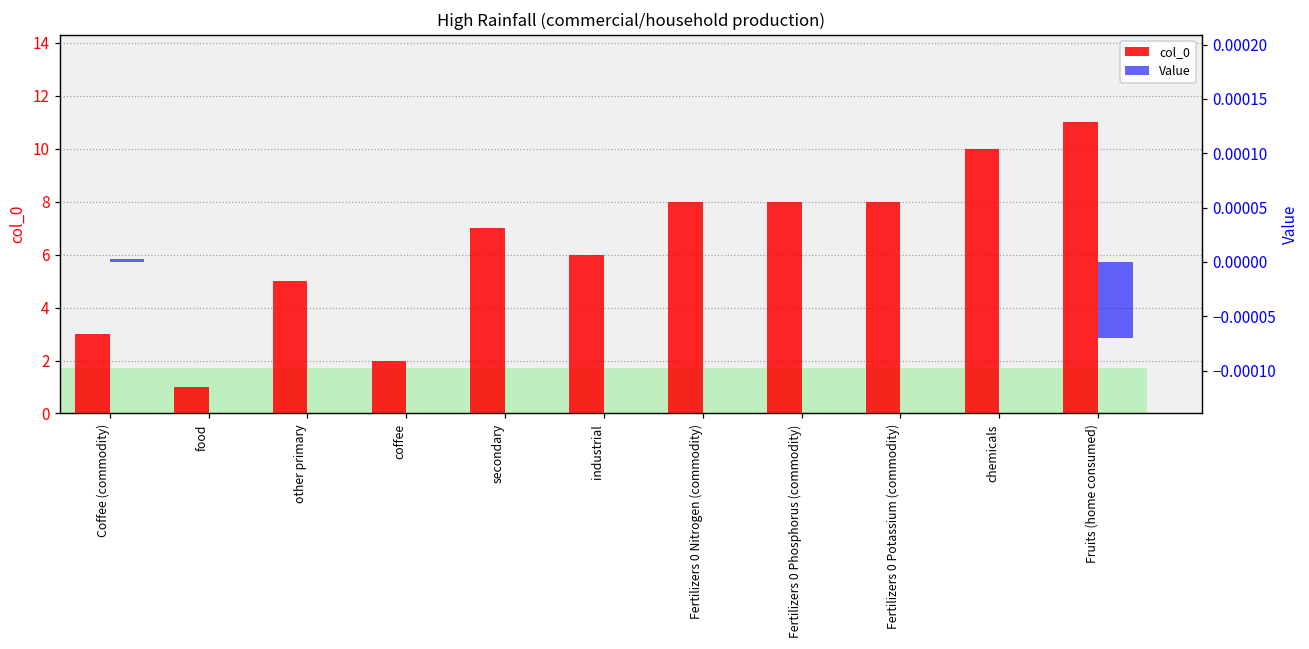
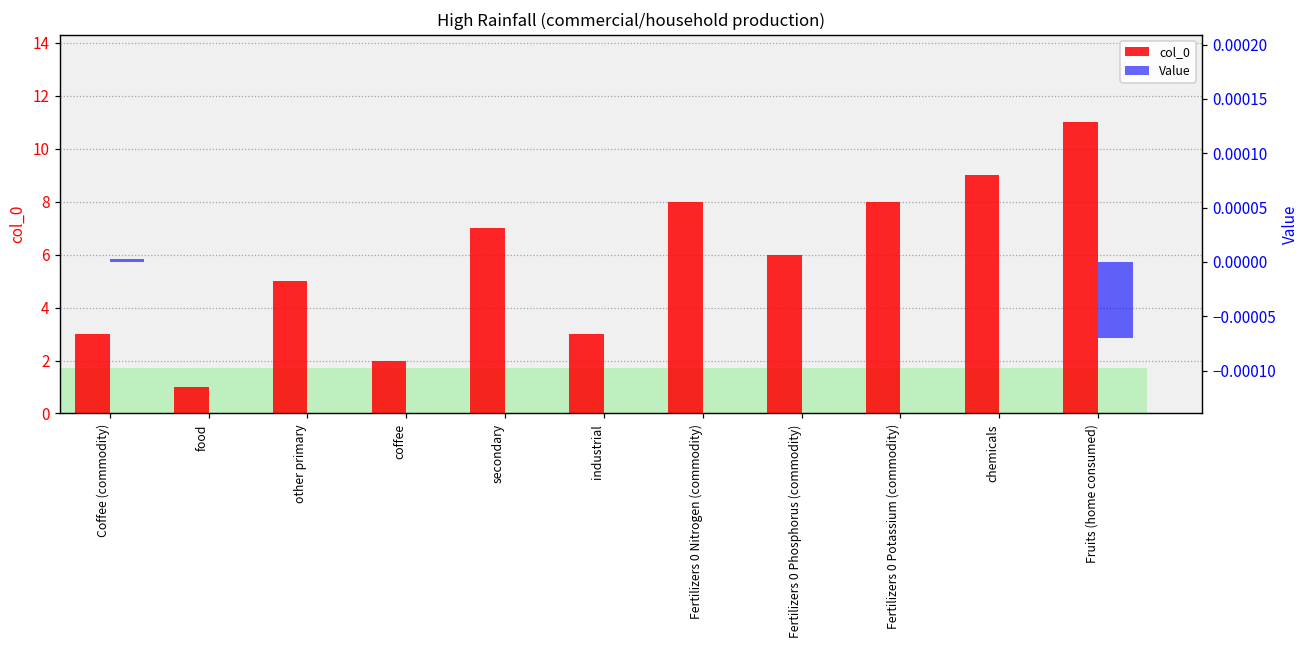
  {
    "col_0": {
      "Coffee (commodity)": 3,
      "food": 1,
      "other primary": 5,
      "coffee": 2,
      "secondary": 7,
-     "industrial": 6,
+     "industrial": 3,
      "Fertilizers 0 Nitrogen (commodity)": 8,
-     "Fertilizers 0 Phosphorus (commodity)": 8,
+     "Fertilizers 0 Phosphorus (commodity)": 6,
      "Fertilizers 0 Potassium (commodity)": 8,
-     "chemicals": 10,
+     "chemicals": 9,
      "Fruits (home consumed)": 11
    },
    "Value": {
      "Coffee (commodity)": 0.00000,
      "food": 0.00000,
      "other primary": 0.00000,
      "coffee": 0.00000,
      "secondary": 0.00000,
      "industrial": 0.00000,
      "Fertilizers 0 Nitrogen (commodity)": 0.00000,
      "Fertilizers 0 Phosphorus (commodity)": 0.00000,
      "Fertilizers 0 Potassium (commodity)": 0.00000,
      "chemicals": 0.00000,
      "Fruits (home consumed)": -0.00007
    }
  }
